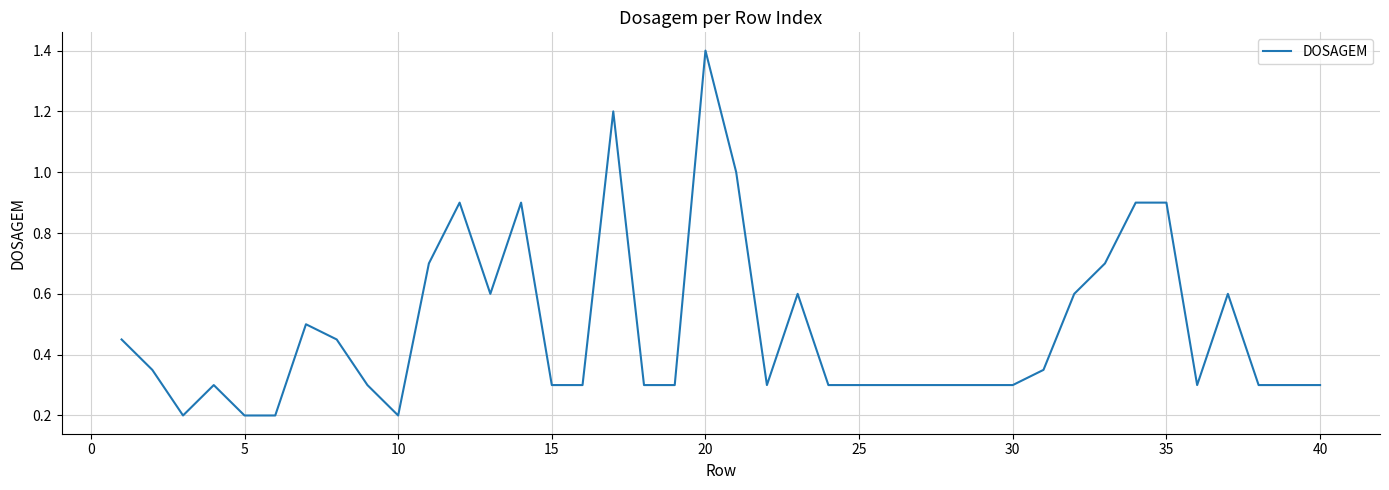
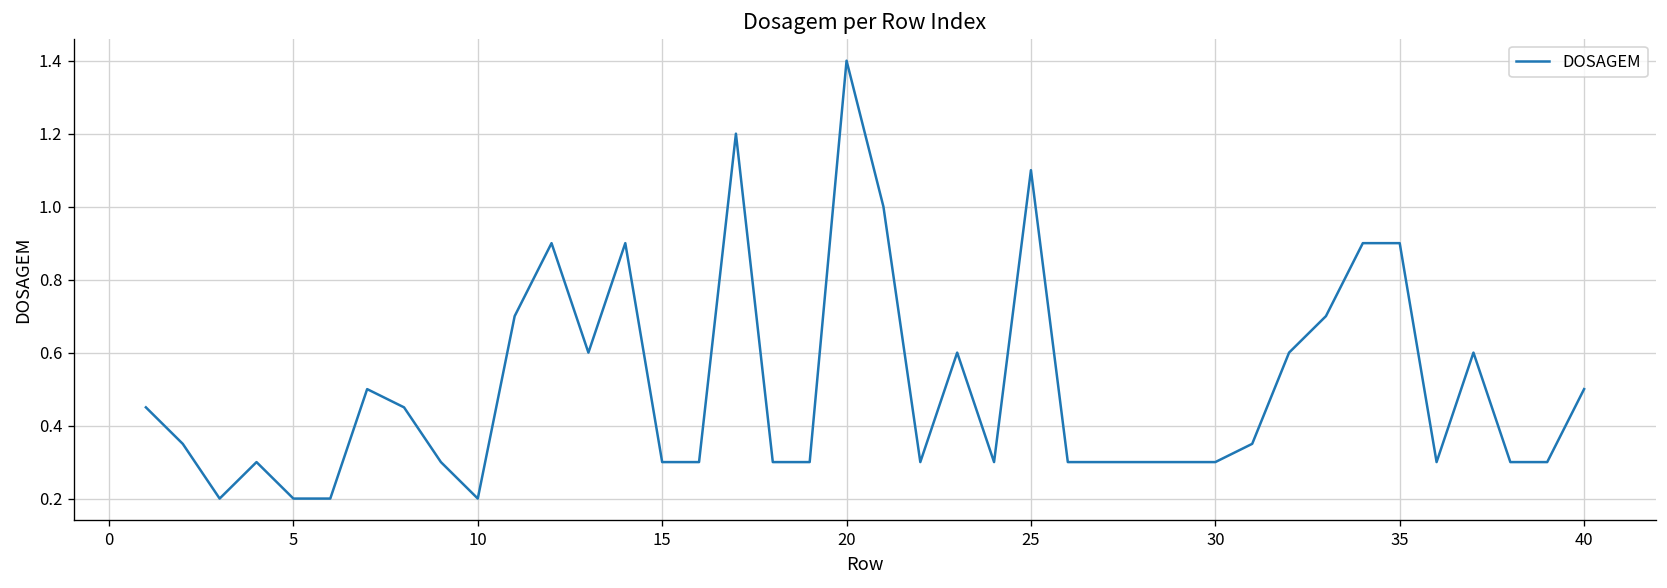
  {
    "5": 0.2,
    "10": 0.2,
    "15": 0.3,
    "20": 1.4,
-   "25": 0.3,
+   "25": 1.1,
    "30": 0.3,
    "35": 0.9,
-   "40": 0.3
+   "40": 0.5
  }
